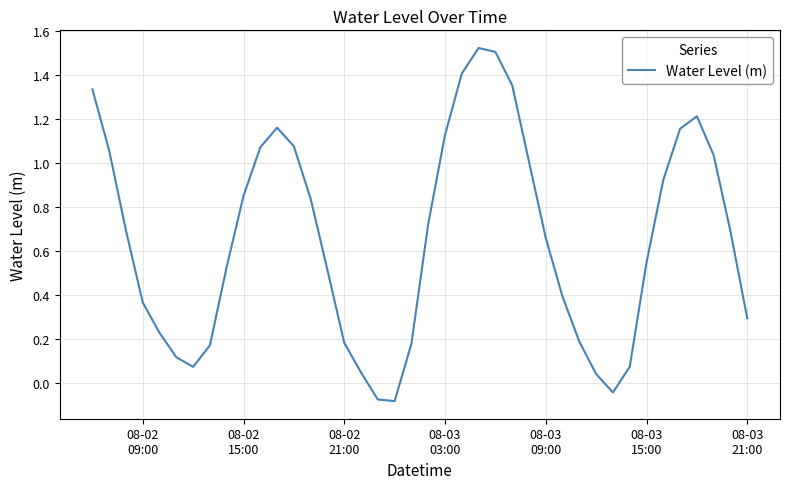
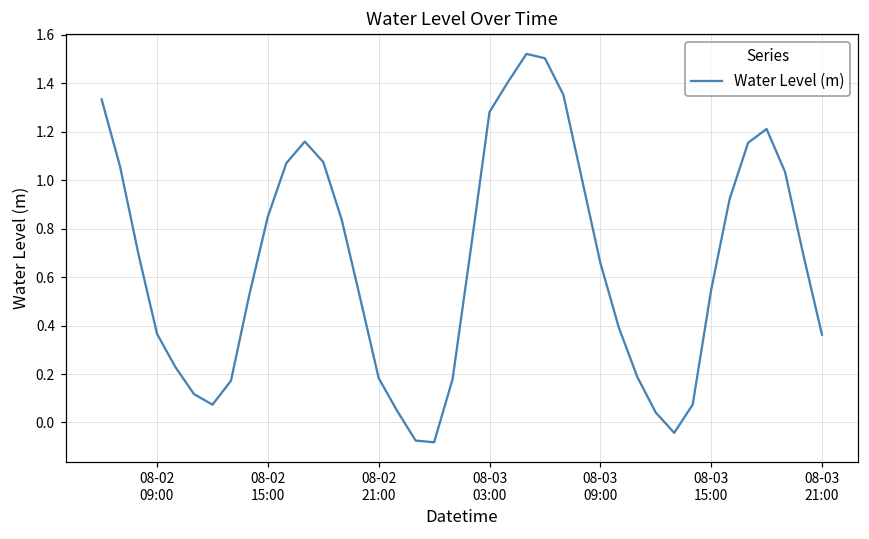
  {
    "08-02 09:00": 0.37,
    "08-02 15:00": 0.85,
    "08-02 21:00": 0.18,
-   "08-03 03:00": 1.13,
+   "08-03 03:00": 1.28,
    "08-03 09:00": 0.66,
    "08-03 15:00": 0.55,
-   "08-03 21:00": 0.29
+   "08-03 21:00": 0.36
  }
